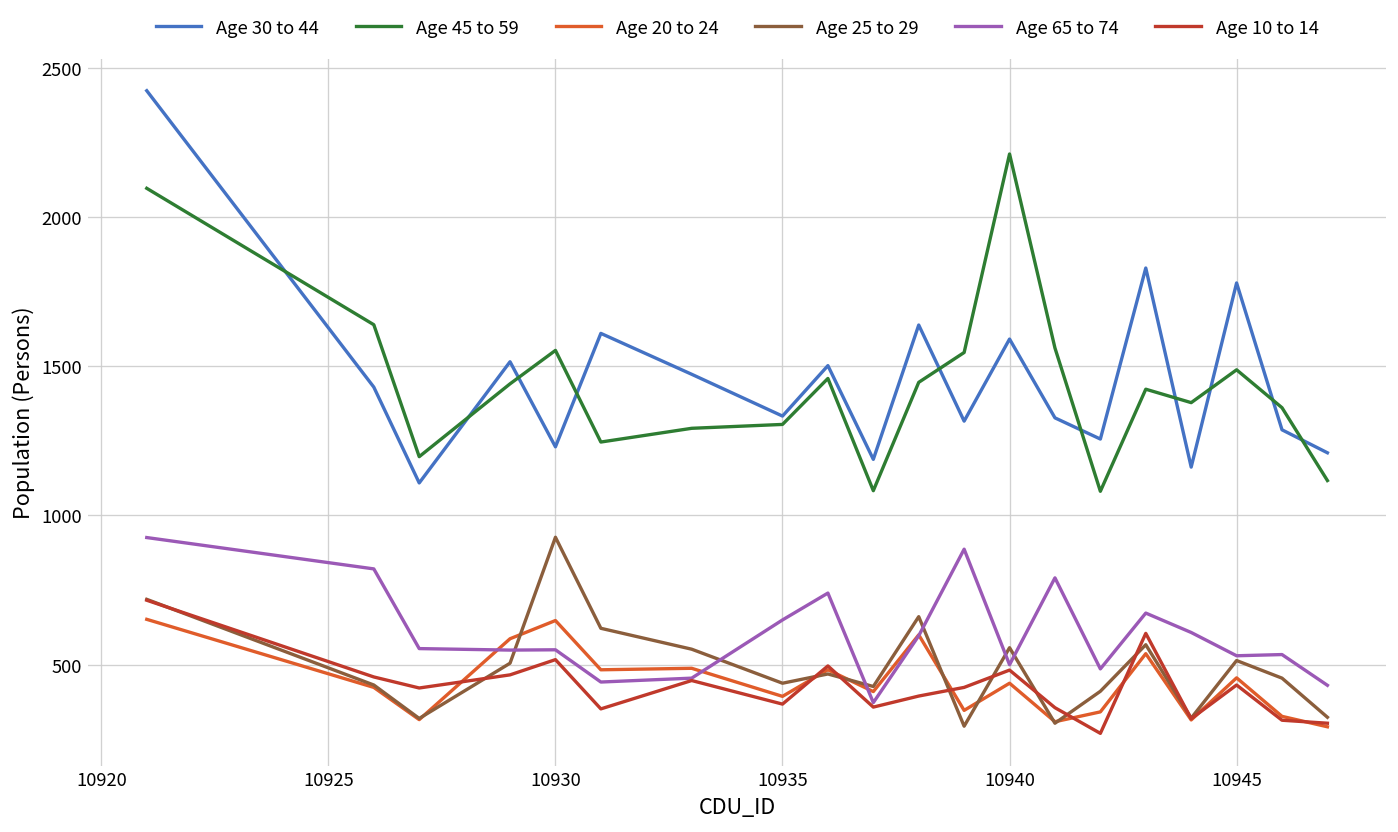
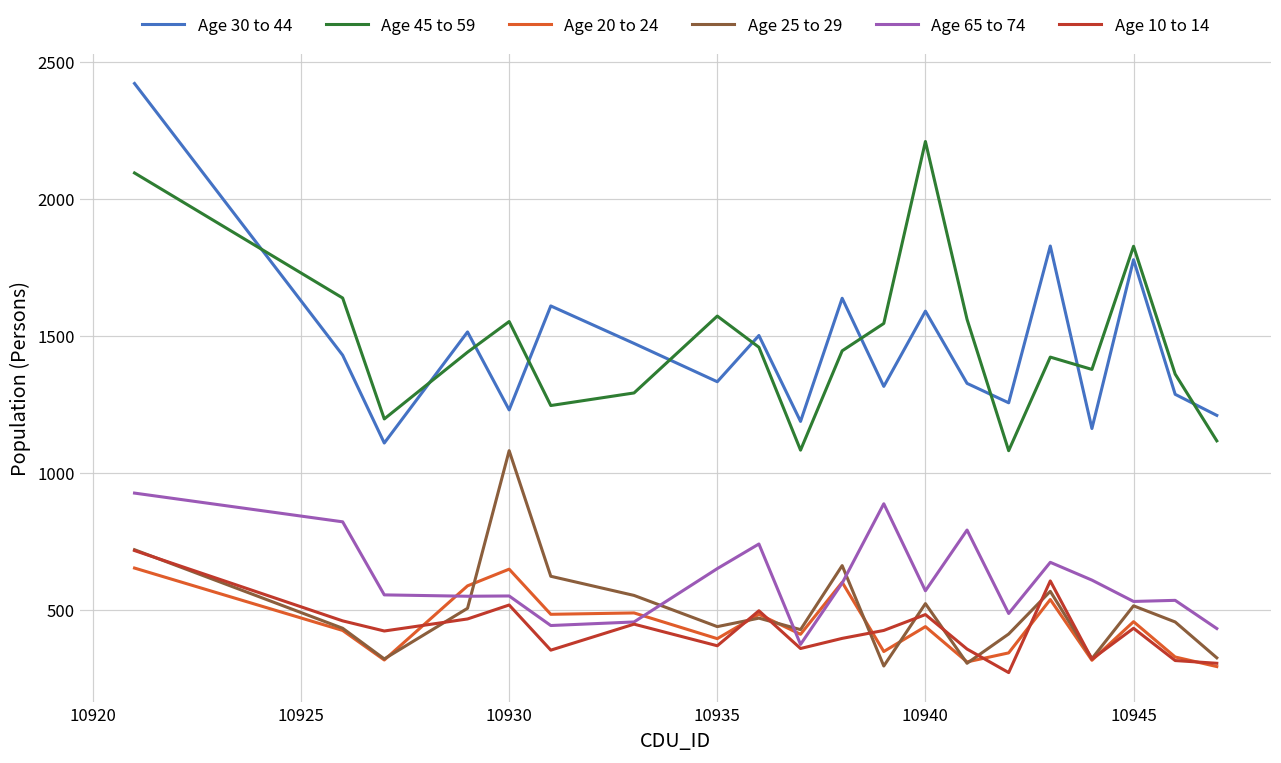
  {
    "Age 30 to 44": {
      "10930": 1230,
      "10935": 1330,
      "10940": 1590,
      "10945": 1780
    },
    "Age 45 to 59": {
      "10930": 1550,
-     "10935": 1310,
+     "10935": 1570,
      "10940": 2210,
-     "10945": 1490
+     "10945": 1830
    },
    "Age 25 to 29": {
-     "10930": 930,
+     "10930": 1080,
      "10935": 440,
-     "10940": 560,
+     "10940": 520,
      "10945": 510
    },
    "Age 65 to 74": {
      "10930": 550,
      "10935": 650,
-     "10940": 500,
+     "10940": 570,
      "10945": 530
    }
  }
